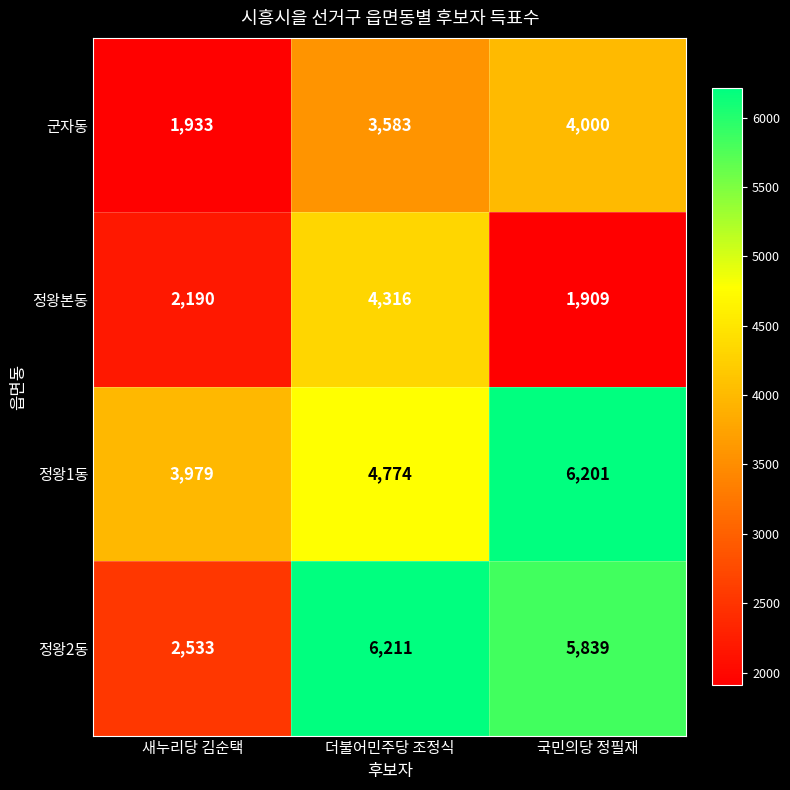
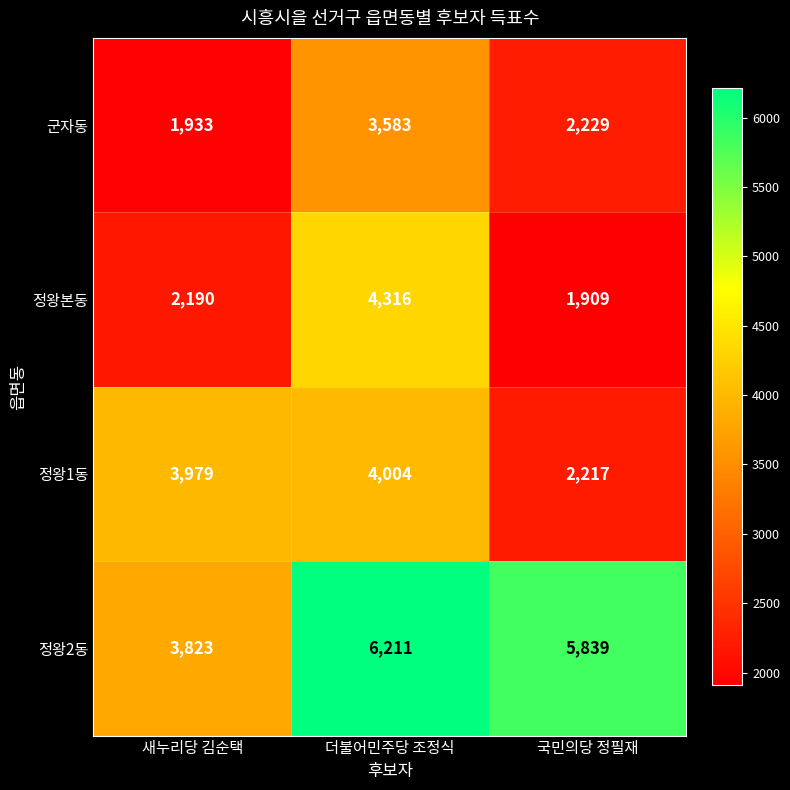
  {
    "군자동": {
      "새누리당 김순택": "1,933",
      "더불어민주당 조정식": "3,583",
-     "국민의당 정필재": "4,000"
+     "국민의당 정필재": "2,229"
    },
    "정왕본동": {
      "새누리당 김순택": "2,190",
      "더불어민주당 조정식": "4,316",
      "국민의당 정필재": "1,909"
    },
    "정왕1동": {
      "새누리당 김순택": "3,979",
-     "더불어민주당 조정식": "4,774",
-     "국민의당 정필재": "6,201"
+     "더불어민주당 조정식": "4,004",
+     "국민의당 정필재": "2,217"
    },
    "정왕2동": {
-     "새누리당 김순택": "2,533",
+     "새누리당 김순택": "3,823",
      "더불어민주당 조정식": "6,211",
      "국민의당 정필재": "5,839"
    }
  }
